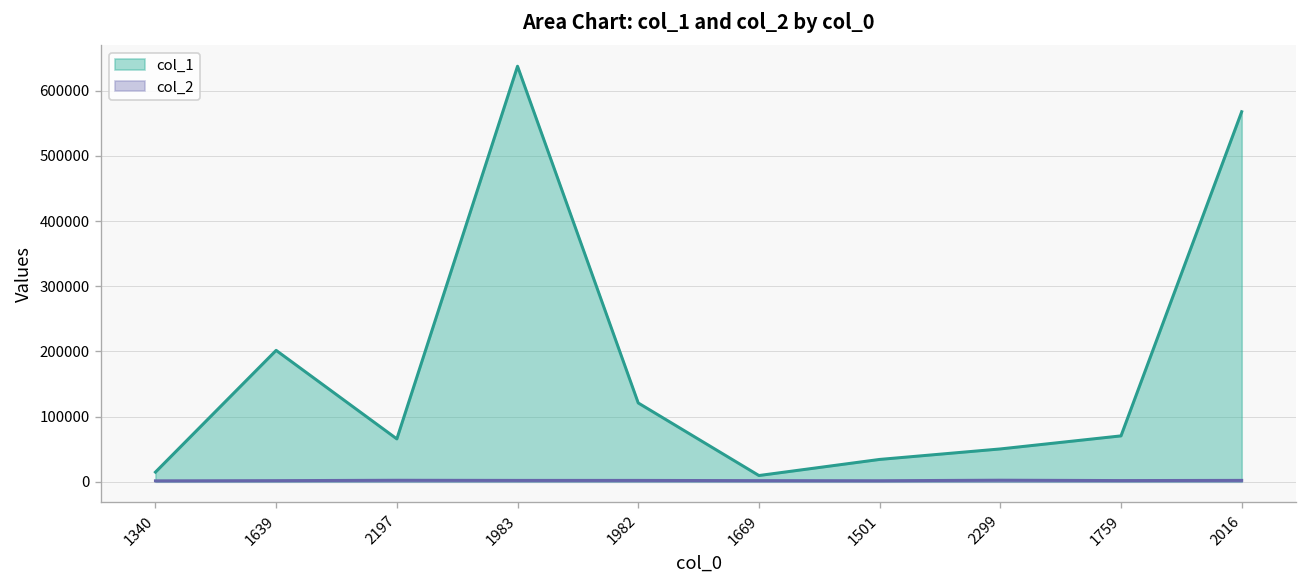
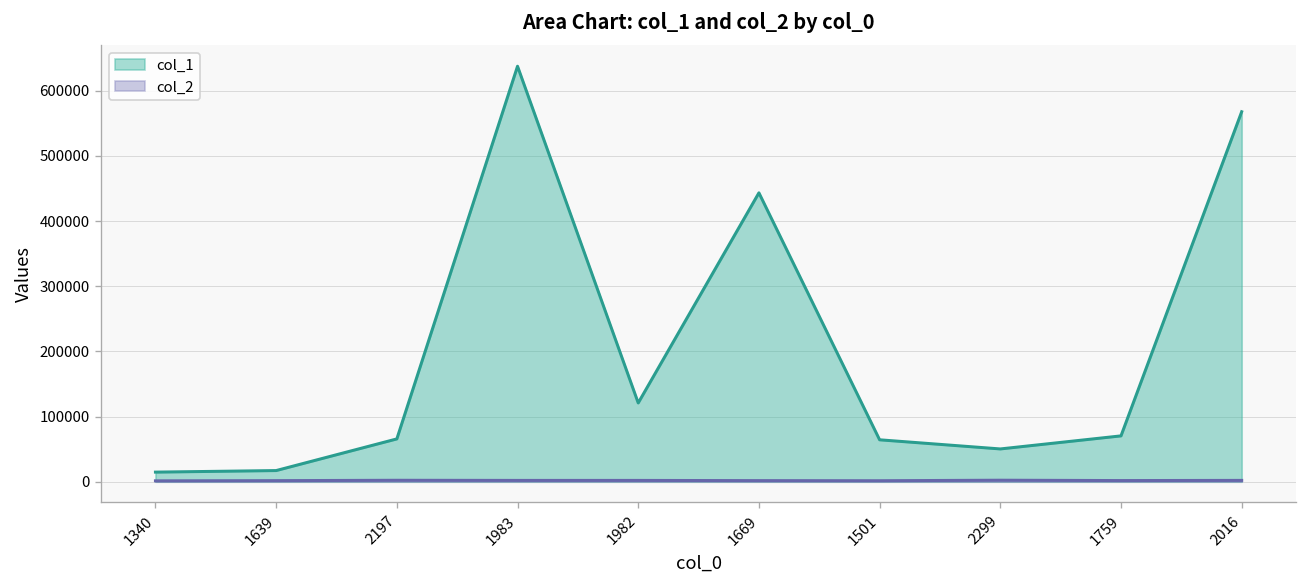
  {
    "col_1": {
      "1340": 10000,
-     "1639": 200000,
+     "1639": 20000,
      "2197": 70000,
      "1983": 640000,
      "1982": 120000,
-     "1669": 10000,
-     "1501": 30000,
+     "1669": 440000,
+     "1501": 60000,
      "2299": 50000,
      "1759": 70000,
      "2016": 570000
    },
    "col_2": {
      "1340": 0,
      "1639": 0,
      "2197": 0,
      "1983": 0,
      "1982": 0,
      "1669": 0,
      "1501": 0,
      "2299": 0,
      "1759": 0,
      "2016": 0
    }
  }
